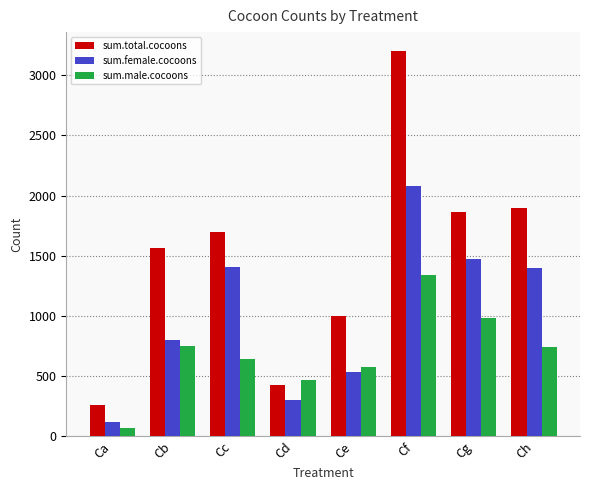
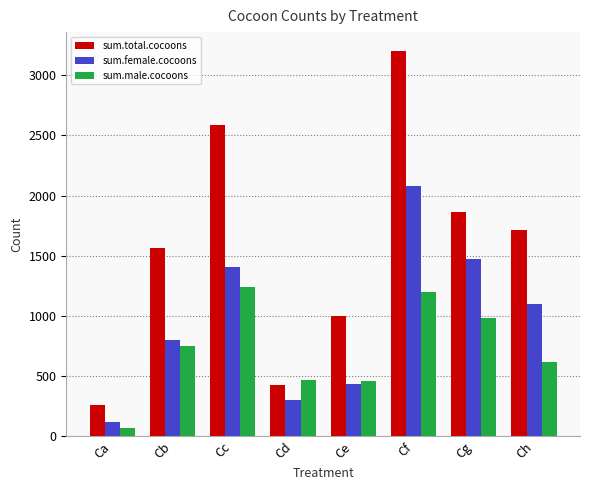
  {
    "sum.total.cocoons": {
      "Ca": 260,
      "Cb": 1560,
-     "Cc": 1700,
+     "Cc": 2590,
      "Cd": 430,
      "Ce": 1000,
      "Cf": 3200,
      "Cg": 1860,
-     "Ch": 1900
+     "Ch": 1710
    },
    "sum.female.cocoons": {
      "Ca": 120,
      "Cb": 800,
      "Cc": 1410,
      "Cd": 300,
-     "Ce": 540,
+     "Ce": 430,
      "Cf": 2080,
      "Cg": 1470,
-     "Ch": 1400
+     "Ch": 1100
    },
    "sum.male.cocoons": {
      "Ca": 70,
      "Cb": 750,
-     "Cc": 640,
+     "Cc": 1240,
      "Cd": 470,
-     "Ce": 580,
-     "Cf": 1340,
+     "Ce": 460,
+     "Cf": 1200,
      "Cg": 980,
-     "Ch": 740
+     "Ch": 610
    }
  }
